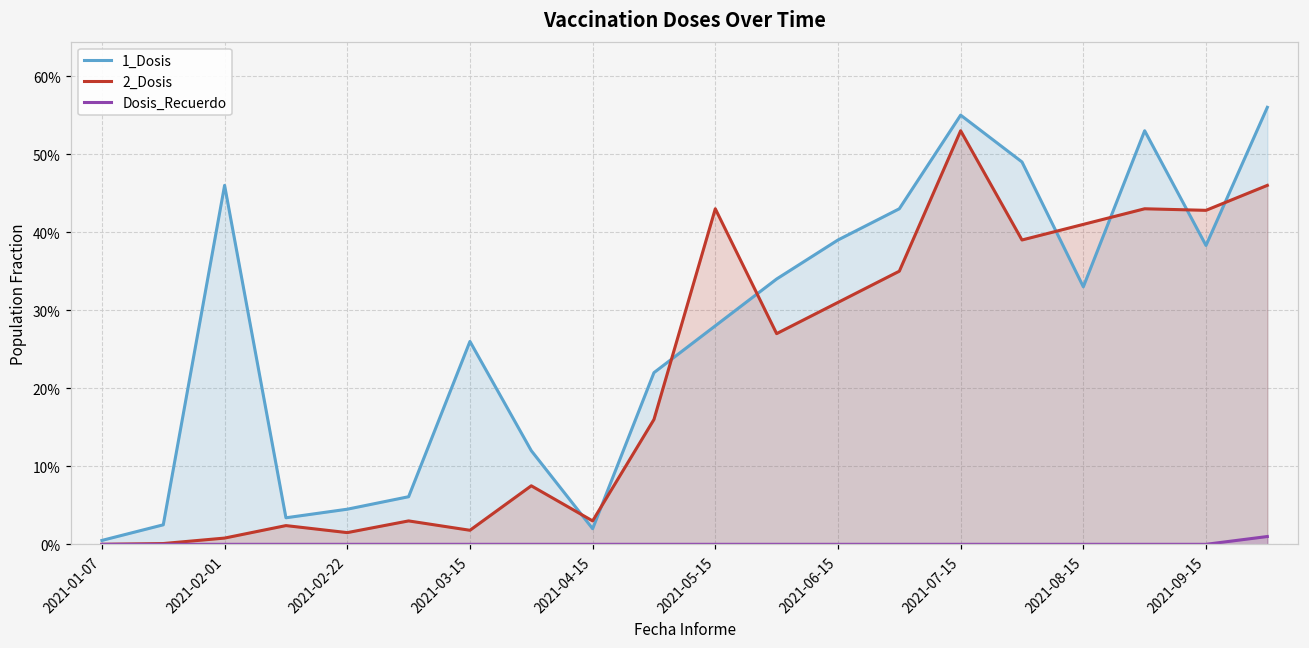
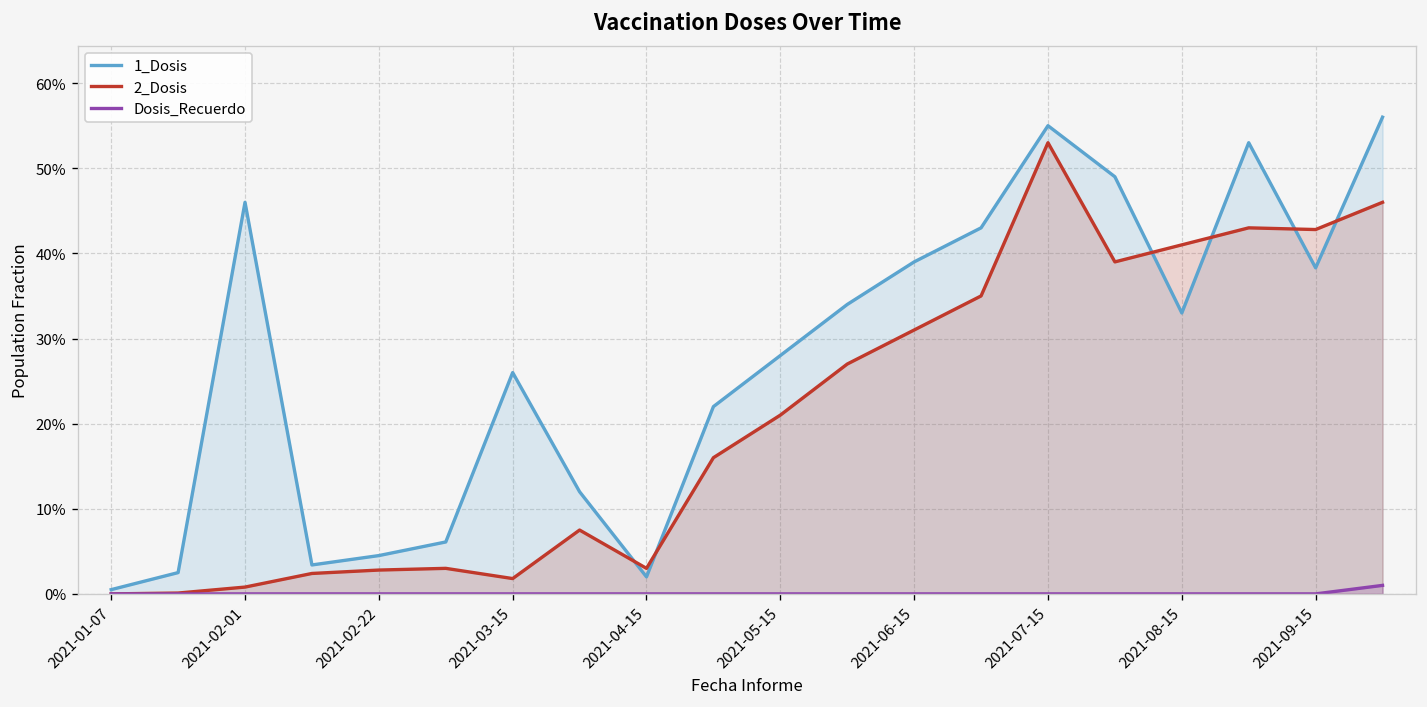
  {
    "1_Dosis": {
      "2021-01-07": "1%",
      "2021-02-01": "46%",
      "2021-02-22": "5%",
      "2021-03-15": "26%",
      "2021-04-15": "2%",
      "2021-05-15": "28%",
      "2021-06-15": "39%",
      "2021-07-15": "55%",
      "2021-08-15": "33%",
      "2021-09-15": "38%"
    },
    "2_Dosis": {
      "2021-02-01": "1%",
-     "2021-02-22": "2%",
+     "2021-02-22": "3%",
      "2021-03-15": "2%",
      "2021-04-15": "3%",
-     "2021-05-15": "43%",
+     "2021-05-15": "21%",
      "2021-06-15": "31%",
      "2021-07-15": "53%",
      "2021-08-15": "41%",
      "2021-09-15": "43%"
    },
    "Dosis_Recuerdo": {
      "2021-02-01": "0%",
      "2021-02-22": "0%",
      "2021-03-15": "0%",
      "2021-04-15": "0%",
      "2021-05-15": "0%",
      "2021-06-15": "0%",
      "2021-07-15": "0%",
      "2021-08-15": "0%",
      "2021-09-15": "0%"
    }
  }
